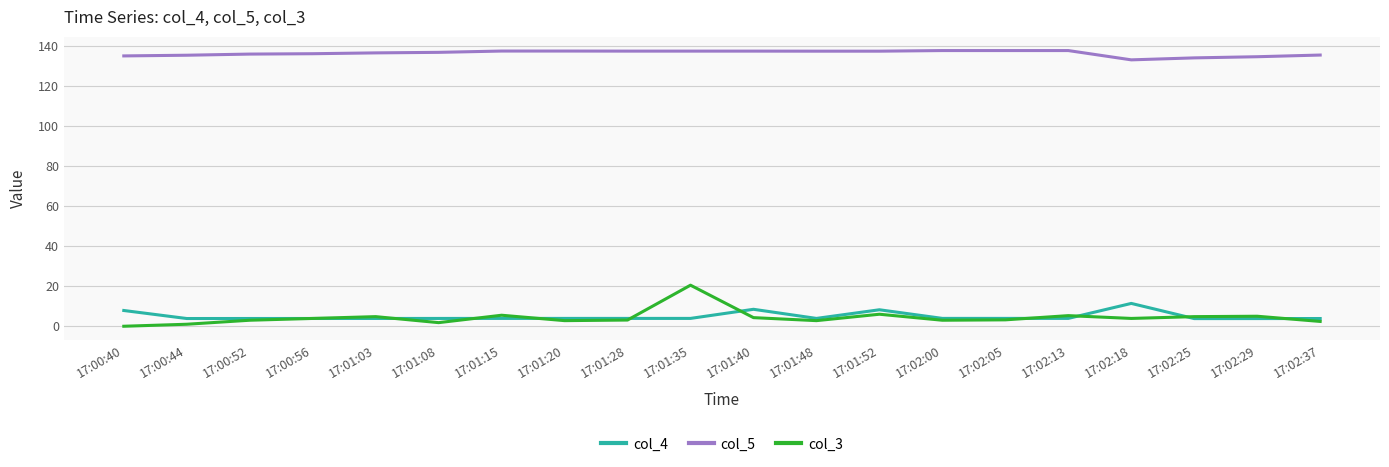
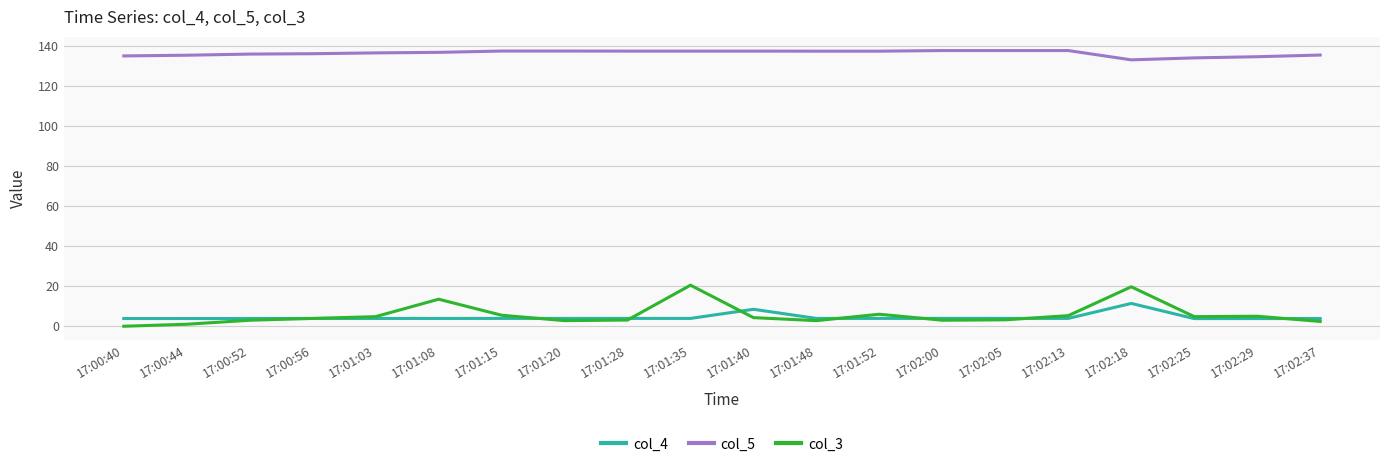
  {
    "col_4": {
-     "17:00:40": 8,
+     "17:00:40": 4,
      "17:00:44": 4,
      "17:01:08": 4,
      "17:01:15": 4,
      "17:01:35": 4,
      "17:01:40": 8,
-     "17:01:52": 8,
+     "17:01:52": 4,
      "17:02:13": 4,
      "17:02:18": 11,
      "17:02:37": 4
    },
    "col_5": {
      "17:00:40": 135,
      "17:00:44": 135,
      "17:00:52": 136,
      "17:00:56": 136,
      "17:01:03": 136,
      "17:01:08": 137,
      "17:01:15": 137,
      "17:01:20": 137,
      "17:01:28": 137,
      "17:01:35": 137,
      "17:01:40": 137,
      "17:01:48": 137,
      "17:01:52": 137,
      "17:02:00": 138,
      "17:02:05": 138,
      "17:02:13": 138,
      "17:02:18": 133,
      "17:02:25": 134,
      "17:02:29": 135,
      "17:02:37": 135
    },
    "col_3": {
      "17:00:40": 0,
      "17:00:44": 1,
-     "17:01:08": 2,
+     "17:01:08": 14,
      "17:01:15": 6,
      "17:01:35": 21,
      "17:01:40": 4,
      "17:01:52": 6,
      "17:02:13": 5,
-     "17:02:18": 4,
+     "17:02:18": 20,
      "17:02:37": 2
    }
  }
